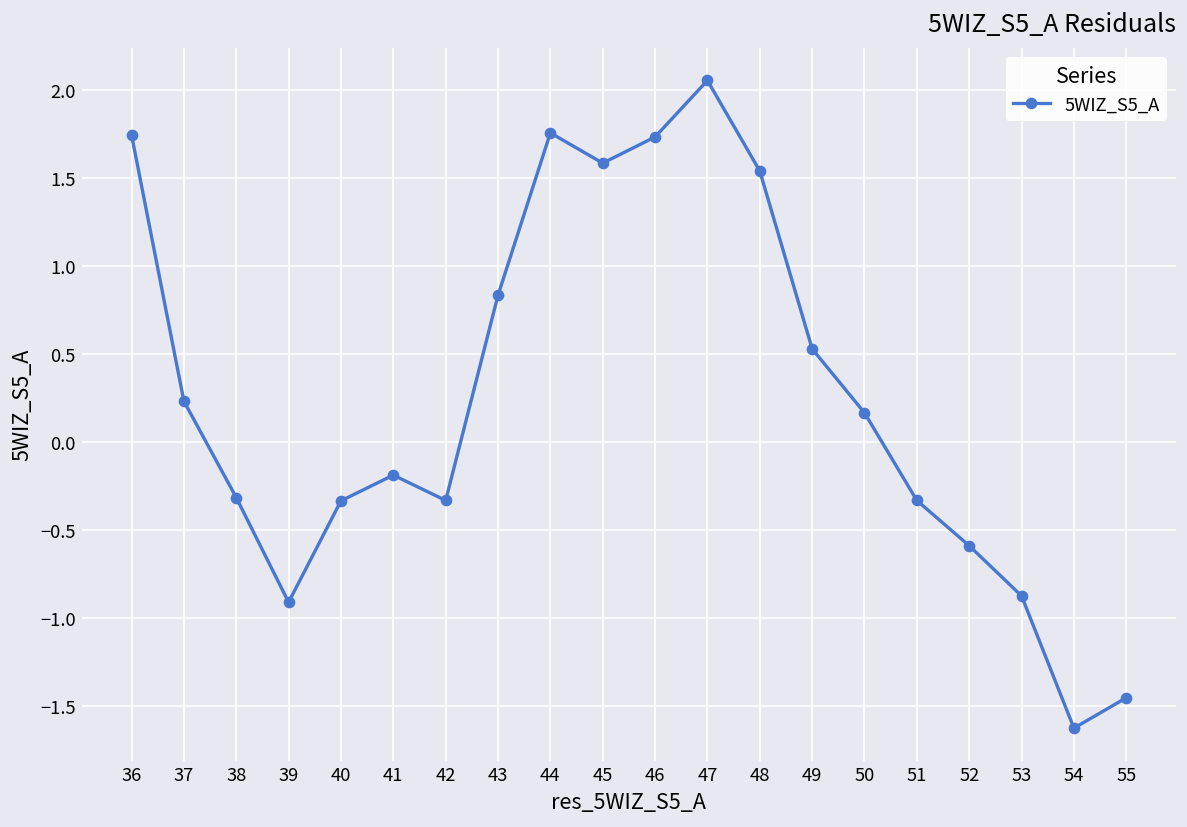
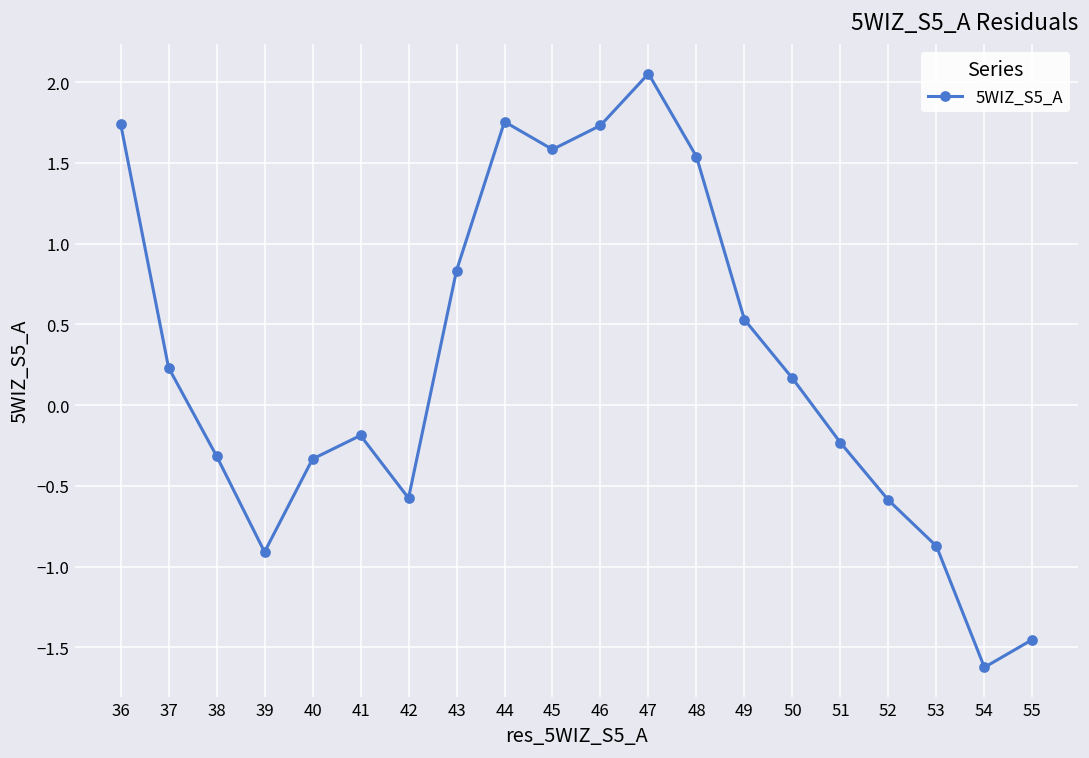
  {
    "36": 1.74,
    "37": 0.23,
    "38": -0.31,
    "39": -0.91,
    "40": -0.33,
    "41": -0.19,
-   "42": -0.33,
+   "42": -0.58,
    "43": 0.83,
    "44": 1.76,
    "45": 1.58,
    "46": 1.73,
    "47": 2.05,
    "48": 1.54,
    "49": 0.53,
    "50": 0.17,
-   "51": -0.33,
+   "51": -0.23,
    "52": -0.59,
    "53": -0.87,
    "54": -1.62,
    "55": -1.45
  }
